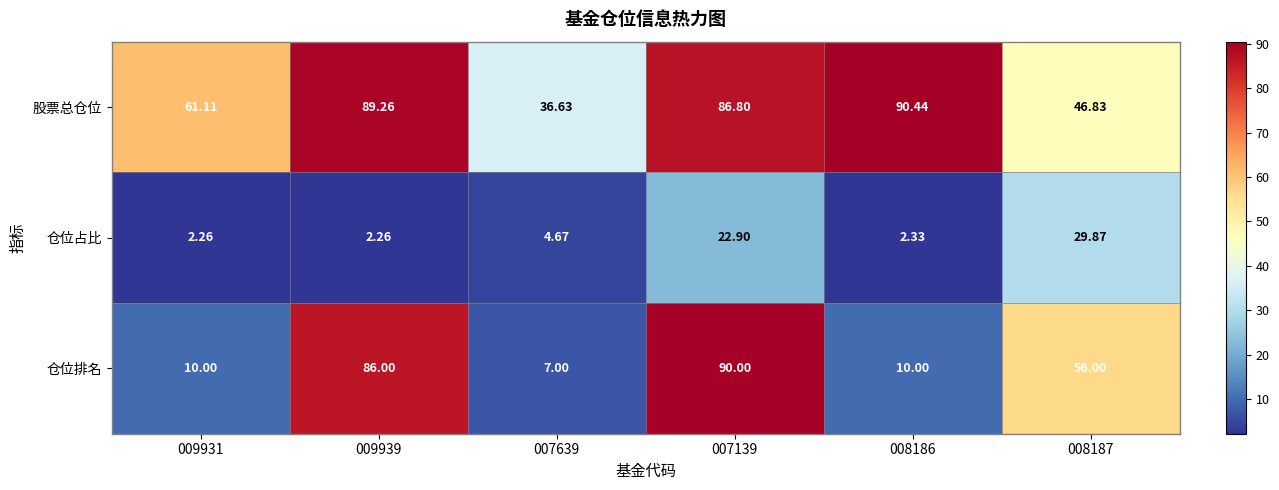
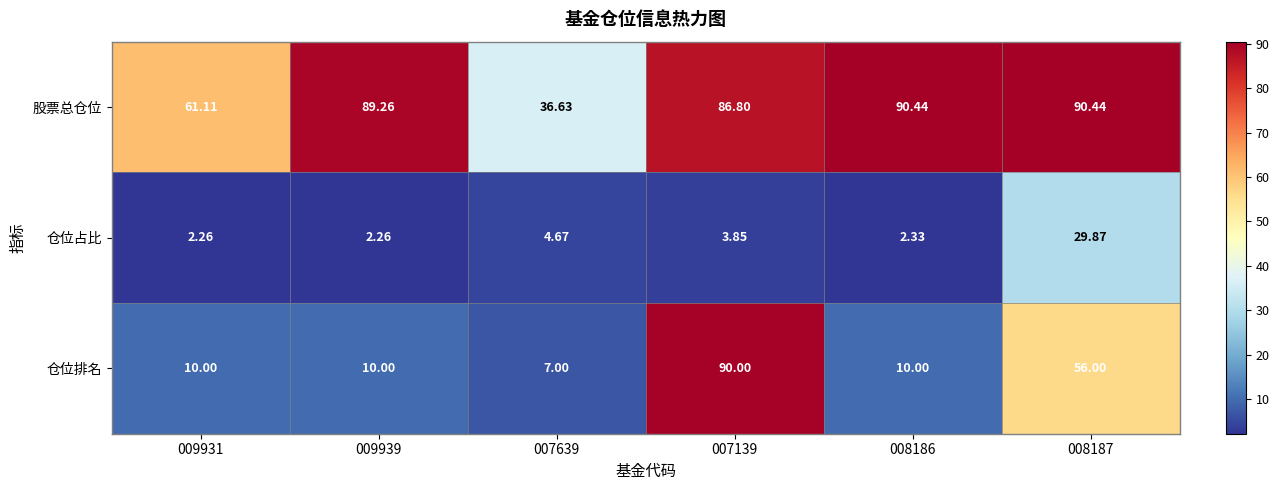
  {
    "股票总仓位": {
      "009931": 61.11,
      "009939": 89.26,
      "007639": 36.63,
      "007139": 86.80,
      "008186": 90.44,
-     "008187": 46.83
+     "008187": 90.44
    },
    "仓位占比": {
      "009931": 2.26,
      "009939": 2.26,
      "007639": 4.67,
-     "007139": 22.90,
+     "007139": 3.85,
      "008186": 2.33,
      "008187": 29.87
    },
    "仓位排名": {
      "009931": 10.00,
-     "009939": 86.00,
+     "009939": 10.00,
      "007639": 7.00,
      "007139": 90.00,
      "008186": 10.00,
      "008187": 56.00
    }
  }
